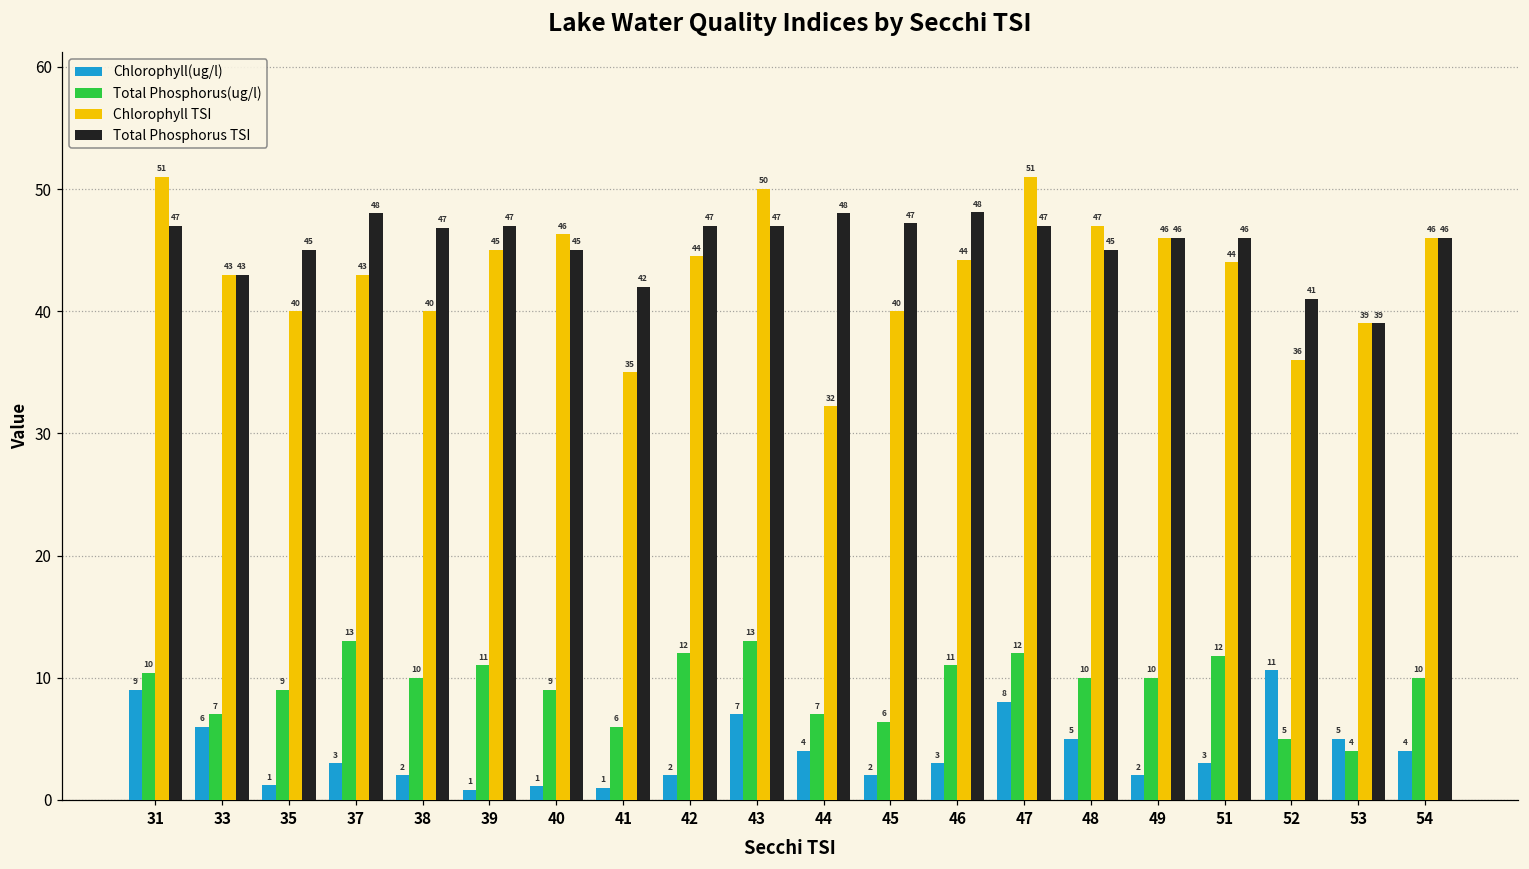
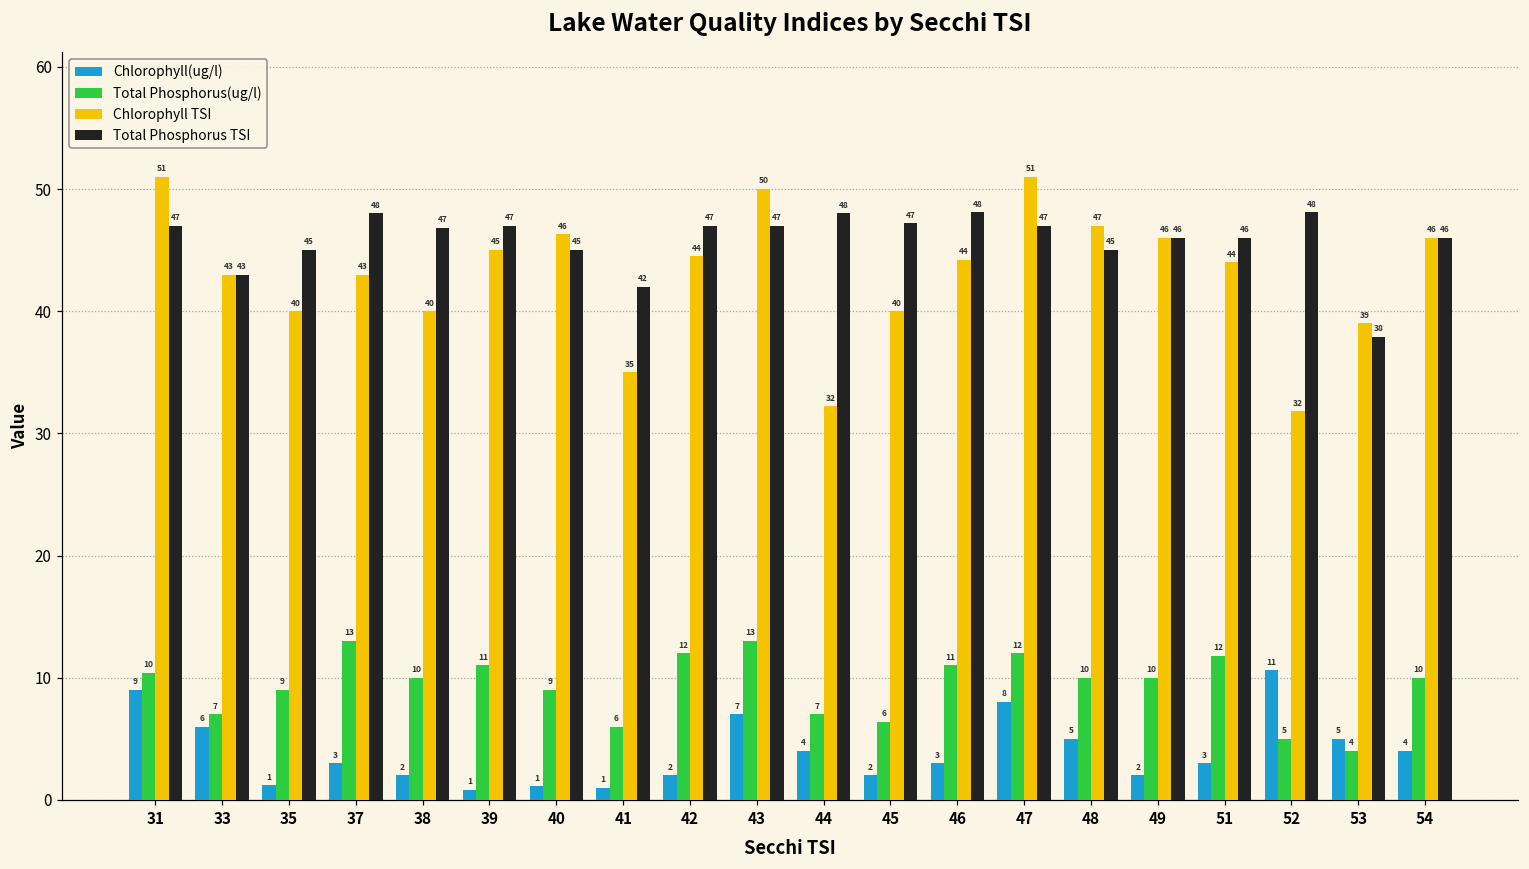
  {
    "Chlorophyll(ug/l)": {
      "31": 9,
      "33": 6,
      "35": 1,
      "37": 3,
      "38": 2,
      "39": 1,
      "40": 1,
      "41": 1,
      "42": 2,
      "43": 7,
      "44": 4,
      "45": 2,
      "46": 3,
      "47": 8,
      "48": 5,
      "49": 2,
      "51": 3,
      "52": 11,
      "53": 5,
      "54": 4
    },
    "Total Phosphorus(ug/l)": {
      "31": 10,
      "33": 7,
      "35": 9,
      "37": 13,
      "38": 10,
      "39": 11,
      "40": 9,
      "41": 6,
      "42": 12,
      "43": 13,
      "44": 7,
      "45": 6,
      "46": 11,
      "47": 12,
      "48": 10,
      "49": 10,
      "51": 12,
      "52": 5,
      "53": 4,
      "54": 10
    },
    "Chlorophyll TSI": {
      "31": 51,
      "33": 43,
      "35": 40,
      "37": 43,
      "38": 40,
      "39": 45,
      "40": 46,
      "41": 35,
      "42": 44,
      "43": 50,
      "44": 32,
      "45": 40,
      "46": 44,
      "47": 51,
      "48": 47,
      "49": 46,
      "51": 44,
-     "52": 36,
+     "52": 32,
      "53": 39,
      "54": 46
    },
    "Total Phosphorus TSI": {
      "31": 47,
      "33": 43,
      "35": 45,
      "37": 48,
      "38": 47,
      "39": 47,
      "40": 45,
      "41": 42,
      "42": 47,
      "43": 47,
      "44": 48,
      "45": 47,
      "46": 48,
      "47": 47,
      "48": 45,
      "49": 46,
      "51": 46,
-     "52": 41,
-     "53": 39,
+     "52": 48,
+     "53": 38,
      "54": 46
    }
  }
